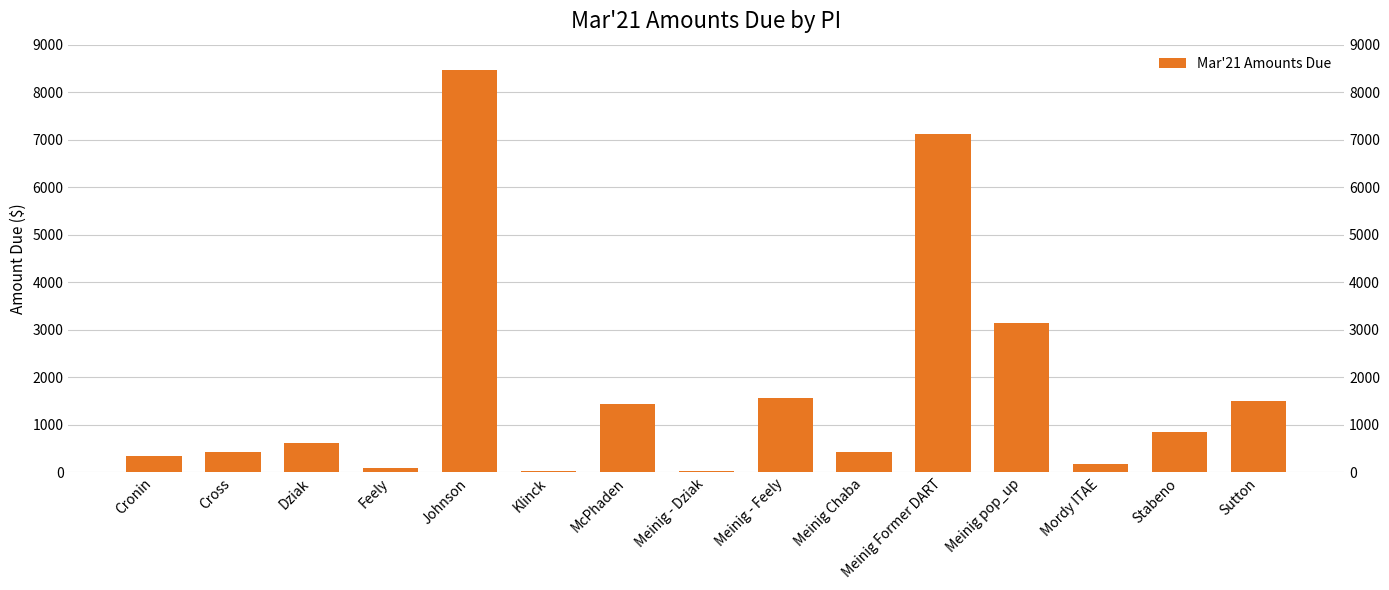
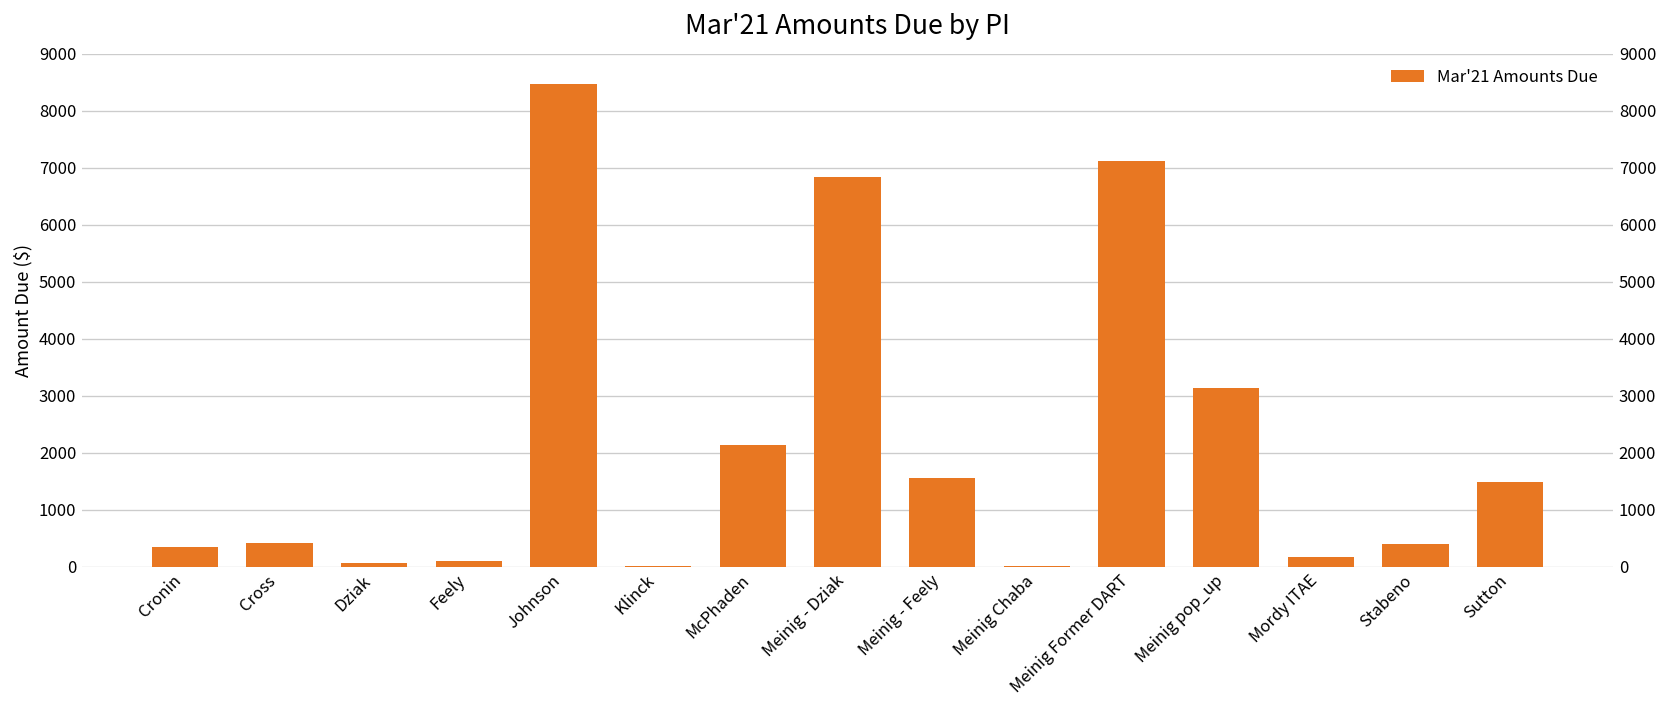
  {
    "Cronin": 300,
    "Cross": 400,
-   "Dziak": 600,
+   "Dziak": 100,
    "Feely": 100,
    "Johnson": 8500,
-   "McPhaden": 1400,
-   "Meinig - Dziak": 0,
+   "McPhaden": 2100,
+   "Meinig - Dziak": 6800,
    "Meinig - Feely": 1600,
-   "Meinig Chaba": 400,
+   "Meinig Chaba": 0,
    "Meinig Former DART": 7100,
    "Meinig pop_up": 3100,
    "Mordy ITAE": 200,
-   "Stabeno": 800,
+   "Stabeno": 400,
    "Sutton": 1500
  }
